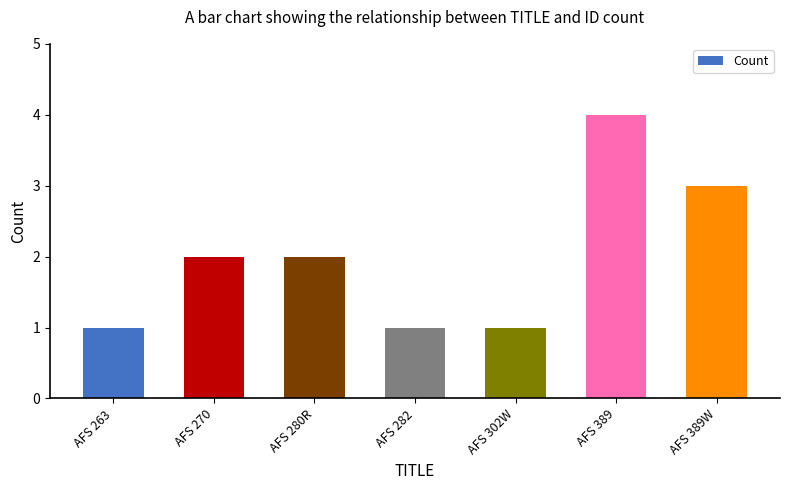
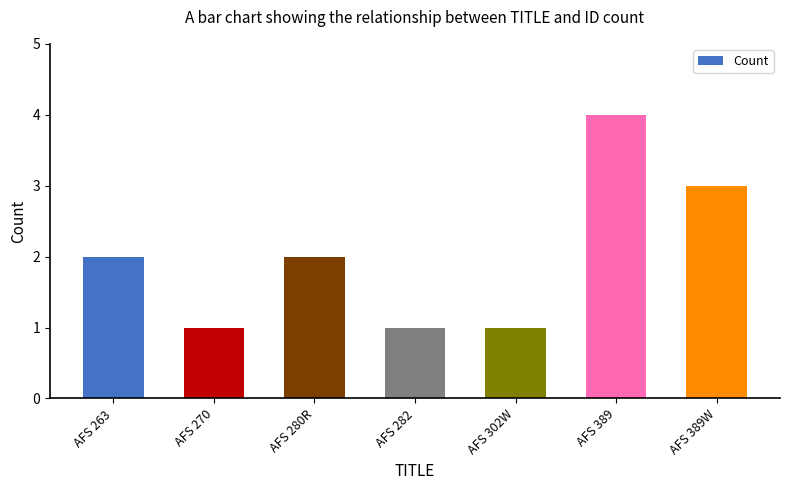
  {
-   "AFS 263": 1,
-   "AFS 270": 2,
+   "AFS 263": 2,
+   "AFS 270": 1,
    "AFS 280R": 2,
    "AFS 282": 1,
    "AFS 302W": 1,
    "AFS 389": 4,
    "AFS 389W": 3
  }
